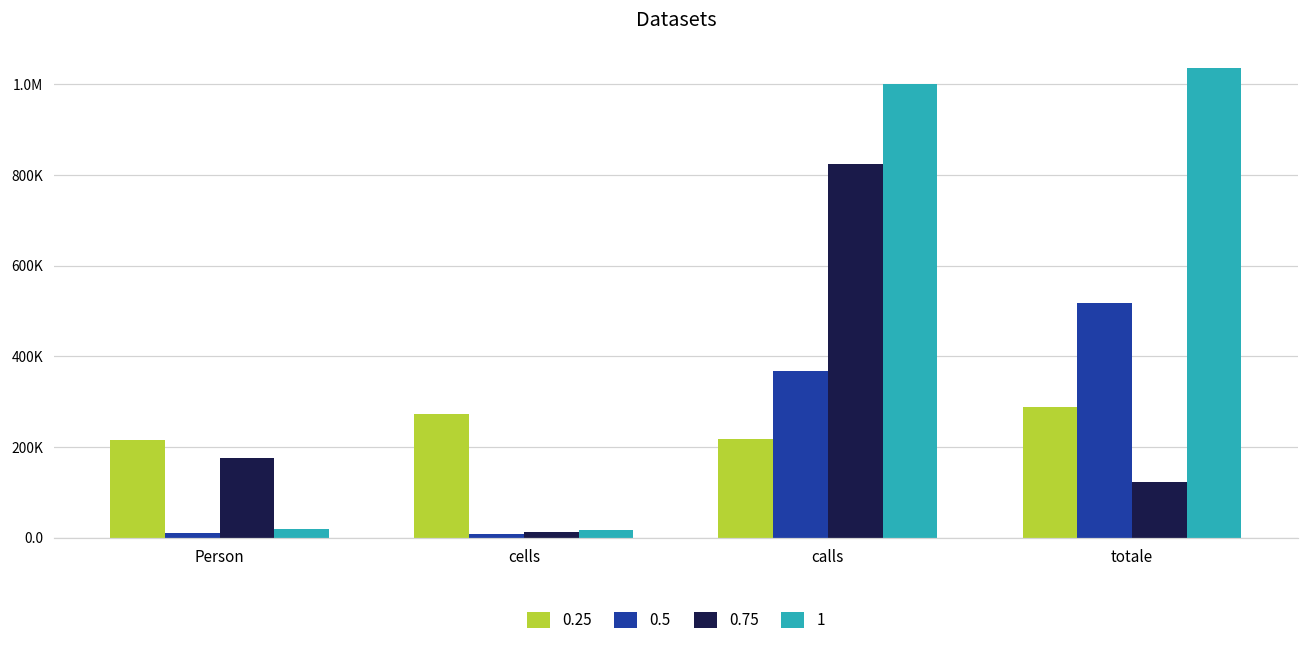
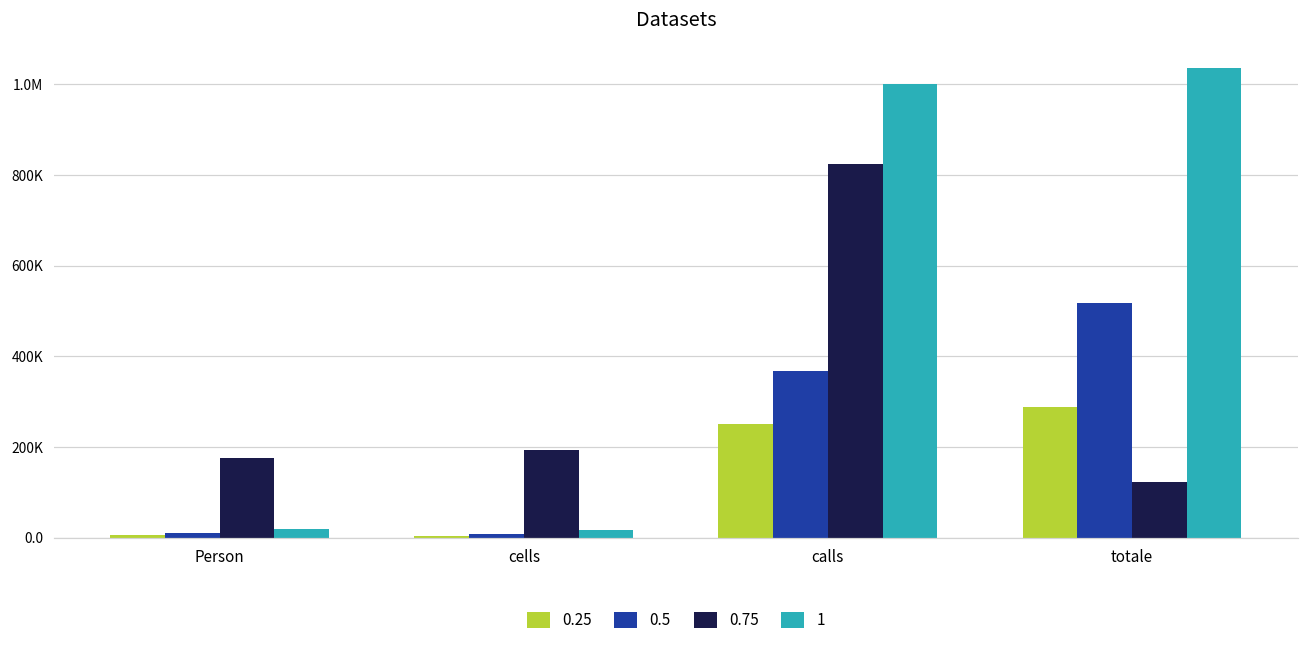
  {
    "0.25": {
-     "Person": 220000,
-     "cells": 270000,
-     "calls": 220000,
+     "Person": 10000,
+     "cells": 0,
+     "calls": 250000,
      "totale": 290000
    },
    "0.5": {
      "Person": 10000,
      "cells": 10000,
      "calls": 370000,
      "totale": 520000
    },
    "0.75": {
      "Person": 180000,
-     "cells": 10000,
+     "cells": 190000,
      "calls": 820000,
      "totale": 120000
    },
    "1": {
      "Person": 20000,
      "cells": 20000,
      "calls": 1000000,
      "totale": 1040000
    }
  }
